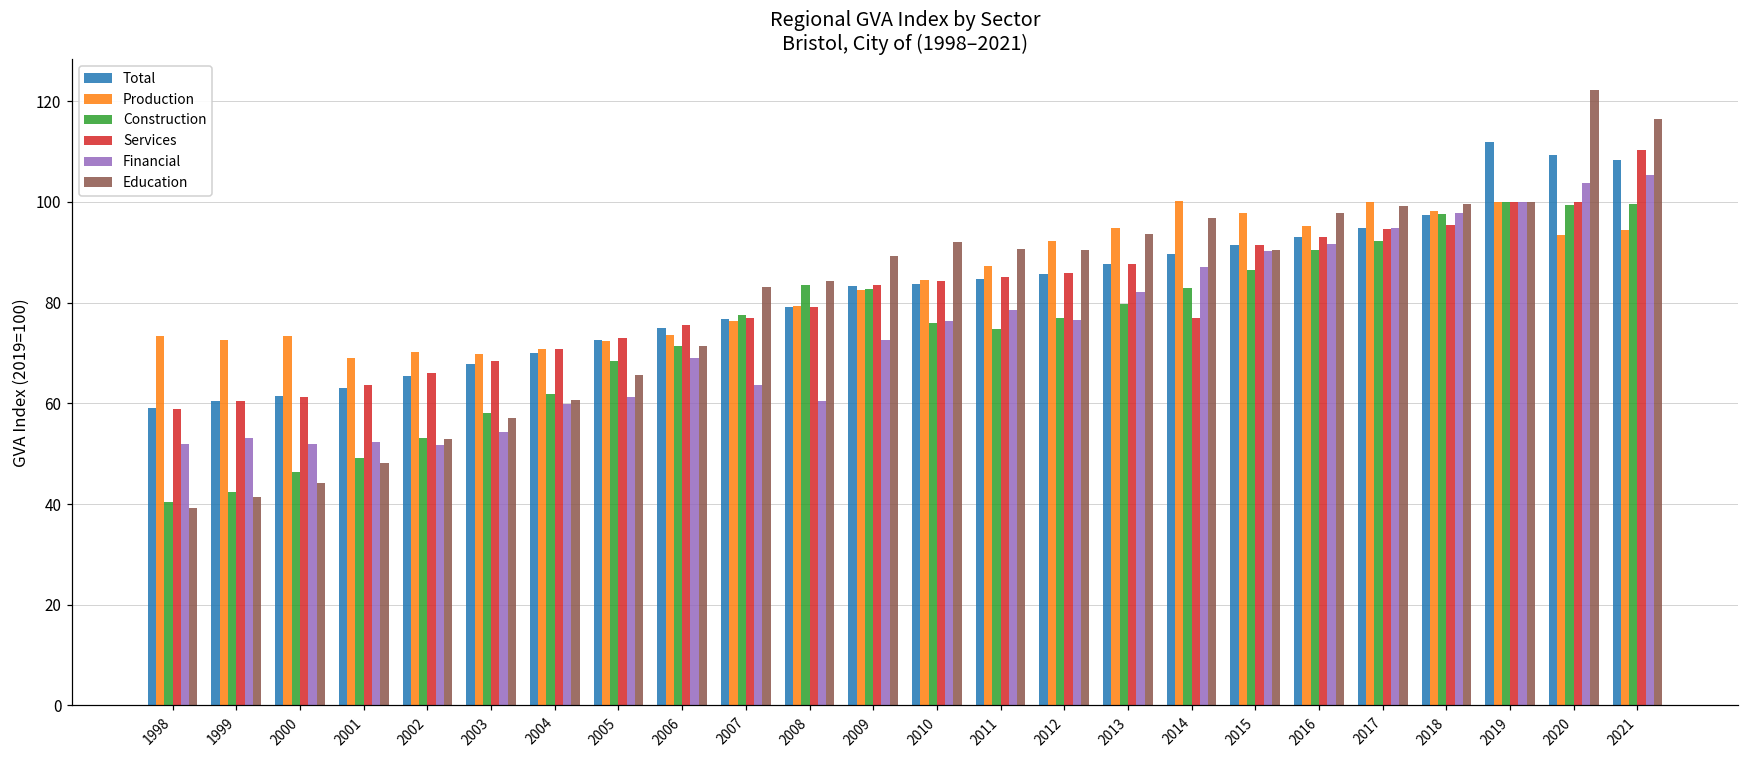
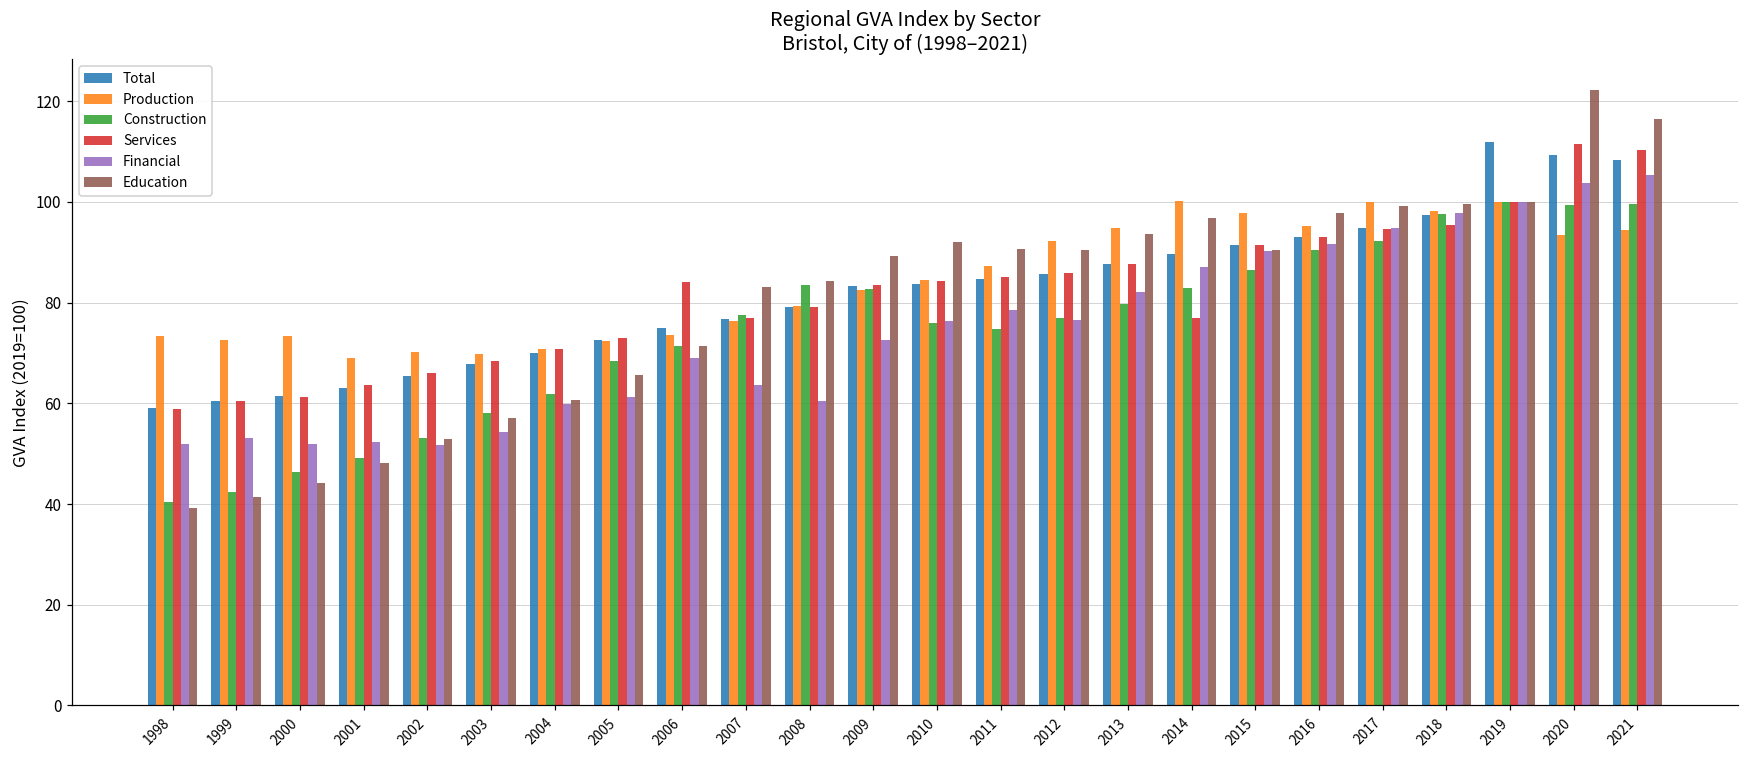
  {
    "Total": {
      "1998": 59,
      "1999": 60,
      "2000": 61,
      "2001": 63,
      "2002": 66,
      "2003": 68,
      "2004": 70,
      "2005": 73,
      "2006": 75,
      "2007": 77,
      "2008": 79,
      "2009": 83,
      "2010": 84,
      "2011": 85,
      "2012": 86,
      "2013": 88,
      "2014": 90,
      "2015": 92,
      "2016": 93,
      "2017": 95,
      "2018": 97,
      "2019": 112,
      "2020": 109,
      "2021": 108
    },
    "Production": {
      "1998": 73,
      "1999": 73,
      "2000": 73,
      "2001": 69,
      "2002": 70,
      "2003": 70,
      "2004": 71,
      "2005": 72,
      "2006": 74,
      "2007": 76,
      "2008": 79,
      "2009": 83,
      "2010": 85,
      "2011": 87,
      "2012": 92,
      "2013": 95,
      "2014": 100,
      "2015": 98,
      "2016": 95,
      "2017": 100,
      "2018": 98,
      "2019": 100,
      "2020": 93,
      "2021": 95
    },
    "Construction": {
      "1998": 40,
      "1999": 42,
      "2000": 46,
      "2001": 49,
      "2002": 53,
      "2003": 58,
      "2004": 62,
      "2005": 68,
      "2006": 71,
      "2007": 78,
      "2008": 84,
      "2009": 83,
      "2010": 76,
      "2011": 75,
      "2012": 77,
      "2013": 80,
      "2014": 83,
      "2015": 86,
      "2016": 91,
      "2017": 92,
      "2018": 98,
      "2019": 100,
      "2020": 99,
      "2021": 100
    },
    "Services": {
      "1998": 59,
      "1999": 61,
      "2000": 61,
      "2001": 64,
      "2002": 66,
      "2003": 68,
      "2004": 71,
      "2005": 73,
-     "2006": 76,
+     "2006": 84,
      "2007": 77,
      "2008": 79,
      "2009": 84,
      "2010": 84,
      "2011": 85,
      "2012": 86,
      "2013": 88,
      "2014": 77,
      "2015": 91,
      "2016": 93,
      "2017": 95,
      "2018": 95,
      "2019": 100,
-     "2020": 100,
+     "2020": 111,
      "2021": 110
    },
    "Financial": {
      "1998": 52,
      "1999": 53,
      "2000": 52,
      "2001": 52,
      "2002": 52,
      "2003": 54,
      "2004": 60,
      "2005": 61,
      "2006": 69,
      "2007": 64,
      "2008": 61,
      "2009": 73,
      "2010": 76,
      "2011": 79,
      "2012": 77,
      "2013": 82,
      "2014": 87,
      "2015": 90,
      "2016": 92,
      "2017": 95,
      "2018": 98,
      "2019": 100,
      "2020": 104,
      "2021": 105
    },
    "Education": {
      "1998": 39,
      "1999": 41,
      "2000": 44,
      "2001": 48,
      "2002": 53,
      "2003": 57,
      "2004": 61,
      "2005": 66,
      "2006": 71,
      "2007": 83,
      "2008": 84,
      "2009": 89,
      "2010": 92,
      "2011": 91,
      "2012": 91,
      "2013": 94,
      "2014": 97,
      "2015": 91,
      "2016": 98,
      "2017": 99,
      "2018": 100,
      "2019": 100,
      "2020": 122,
      "2021": 116
    }
  }
